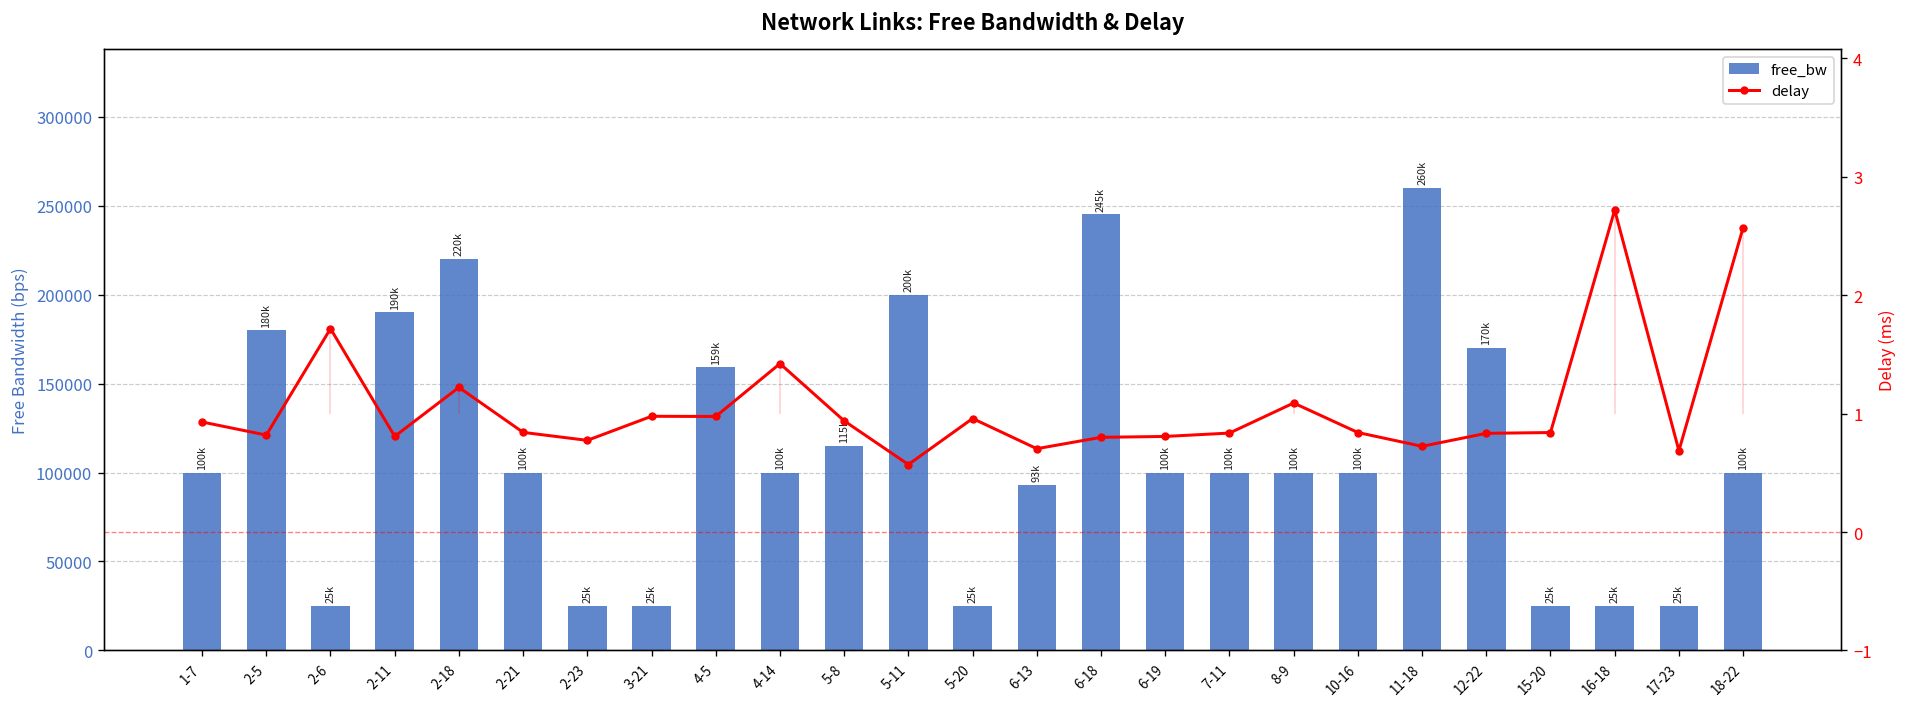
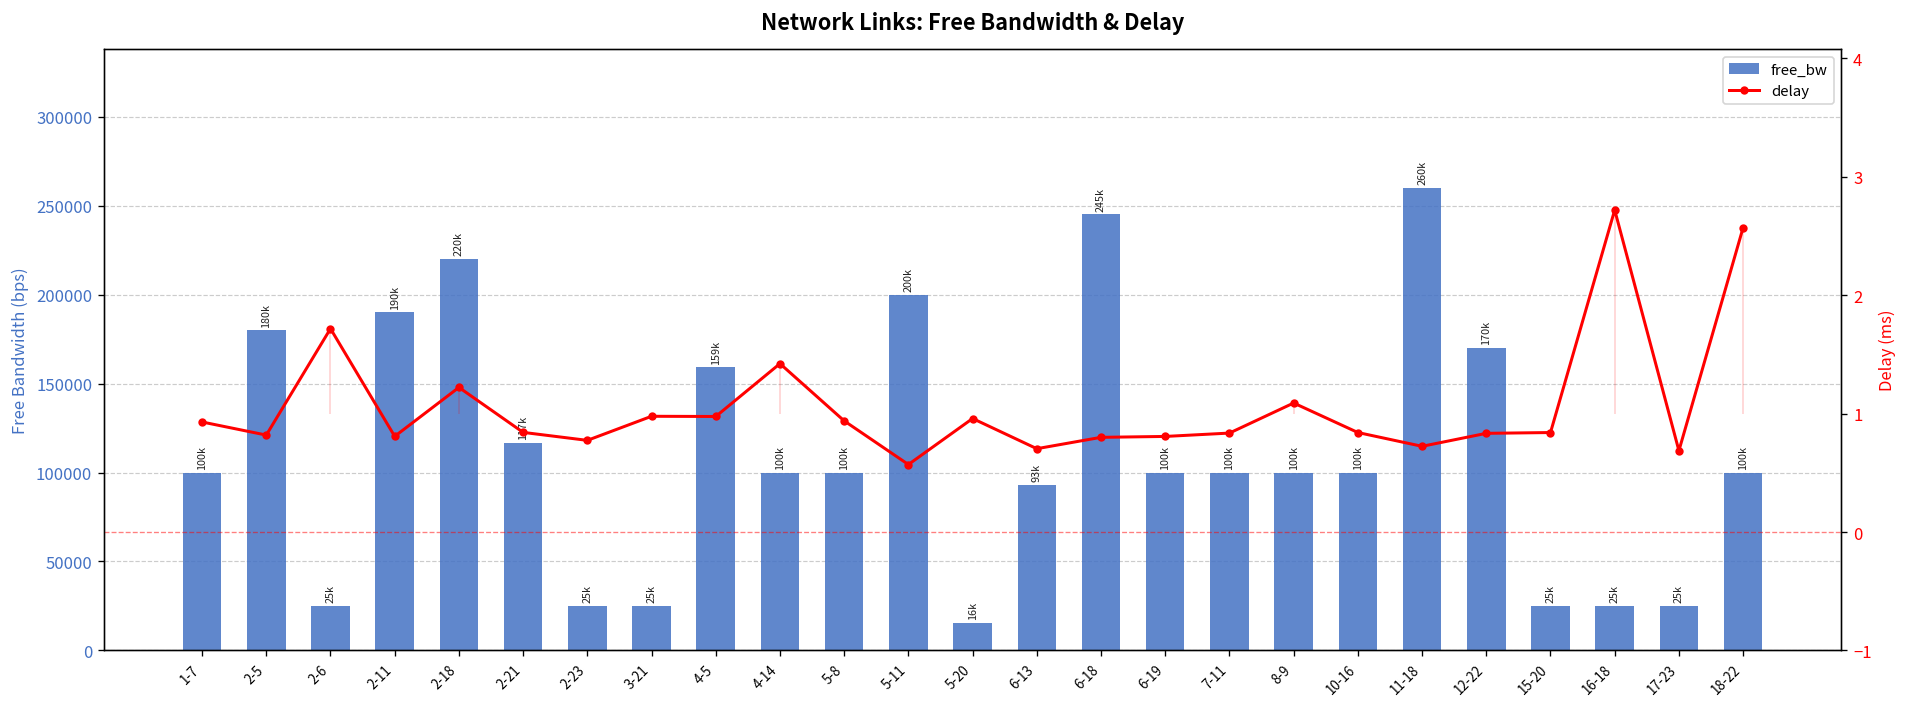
  {
    "free_bw": {
      "1-7": "100k",
      "2-5": "180k",
      "2-6": "25k",
      "2-11": "190k",
      "2-18": "220k",
-     "2-21": "100k",
+     "2-21": "117k",
      "2-23": "25k",
      "3-21": "25k",
      "4-5": "159k",
      "4-14": "100k",
-     "5-8": "115k",
+     "5-8": "100k",
      "5-11": "200k",
-     "5-20": "25k",
+     "5-20": "16k",
      "6-13": "93k",
      "6-18": "245k",
      "6-19": "100k",
      "7-11": "100k",
      "8-9": "100k",
      "10-16": "100k",
      "11-18": "260k",
      "12-22": "170k",
      "15-20": "25k",
      "16-18": "25k",
      "17-23": "25k",
      "18-22": "100k"
    }
  }
